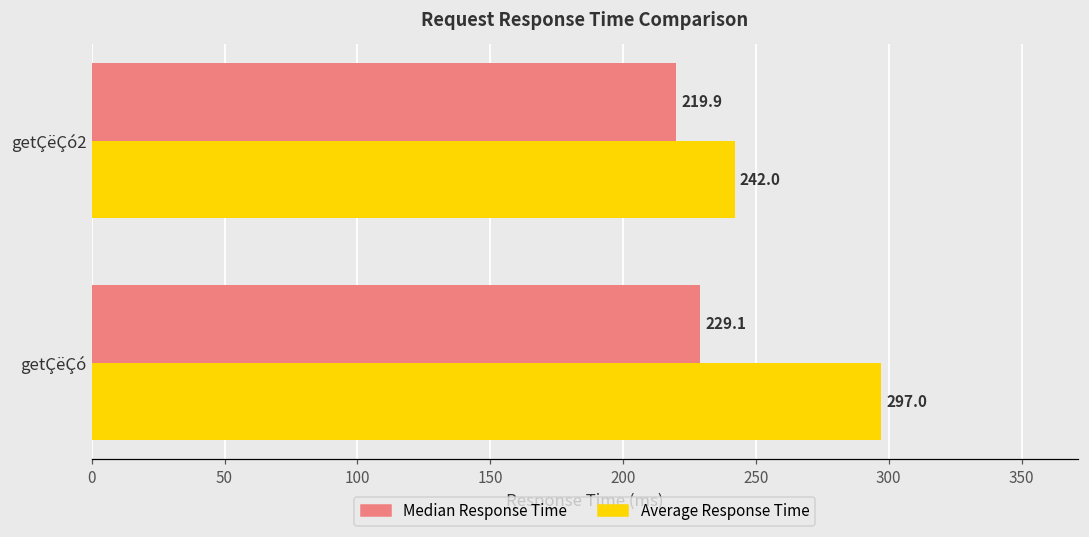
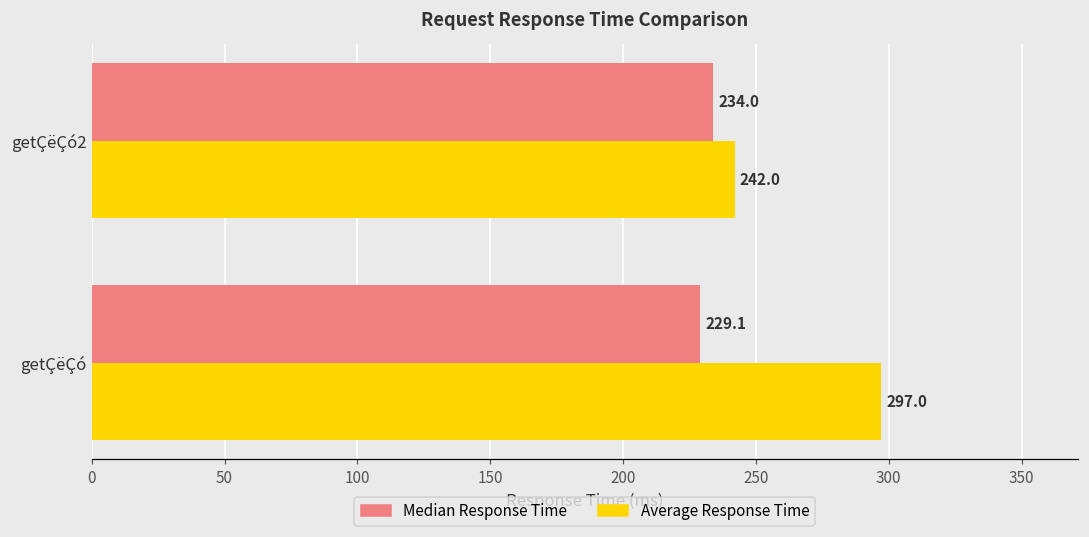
  {
    "Median Response Time": {
-     "getÇëÇó2": 219.9,
+     "getÇëÇó2": 234.0,
      "getÇëÇó": 229.1
    },
    "Average Response Time": {
      "getÇëÇó2": 242.0,
      "getÇëÇó": 297.0
    }
  }
